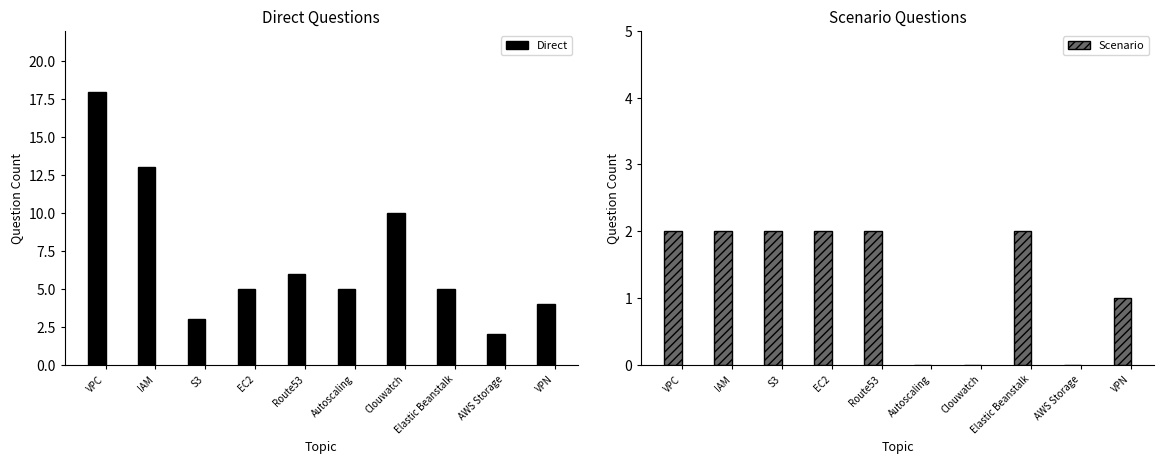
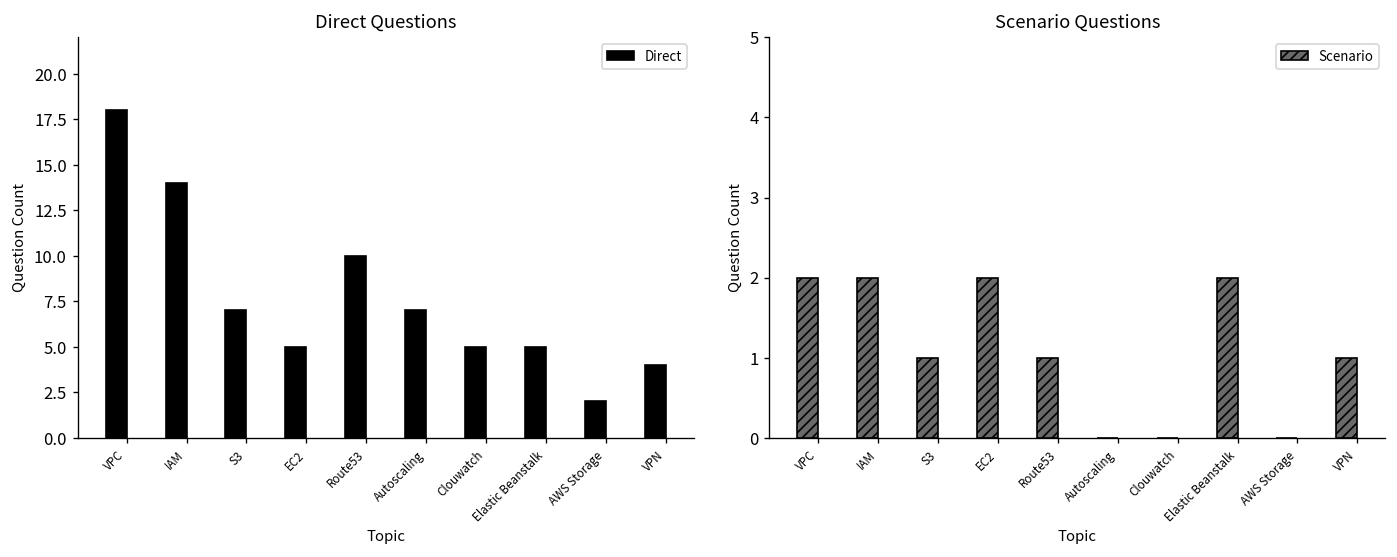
  {
    "Direct Questions": {
      "VPC": 18,
-     "IAM": 13,
-     "S3": 3,
+     "IAM": 14,
+     "S3": 7,
      "EC2": 5,
-     "Route53": 6,
-     "Autoscaling": 5,
-     "Clouwatch": 10,
+     "Route53": 10,
+     "Autoscaling": 7,
+     "Clouwatch": 5,
      "Elastic Beanstalk": 5,
      "AWS Storage": 2,
      "VPN": 4
    },
    "Scenario Questions": {
      "VPC": 2,
      "IAM": 2,
-     "S3": 2,
+     "S3": 1,
      "EC2": 2,
-     "Route53": 2,
+     "Route53": 1,
      "Autoscaling": 0,
      "Clouwatch": 0,
      "Elastic Beanstalk": 2,
      "AWS Storage": 0,
      "VPN": 1
    }
  }
